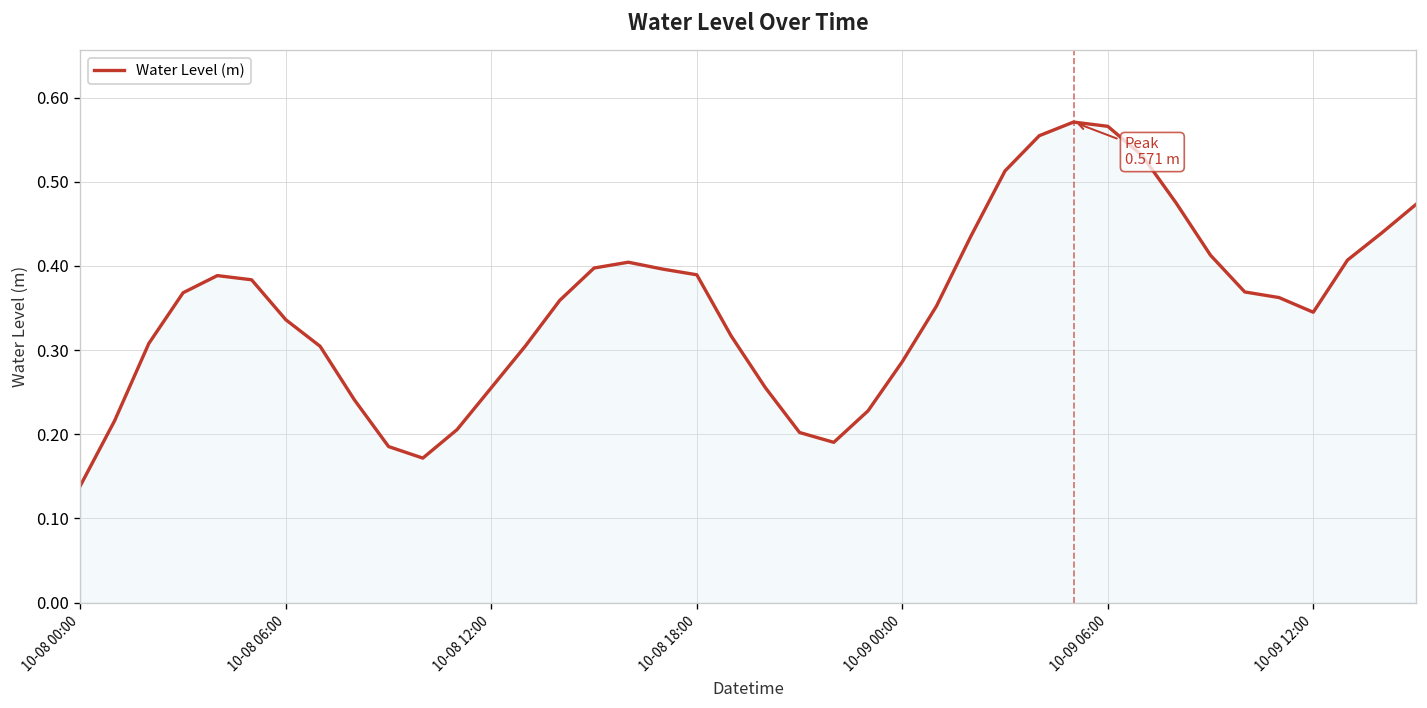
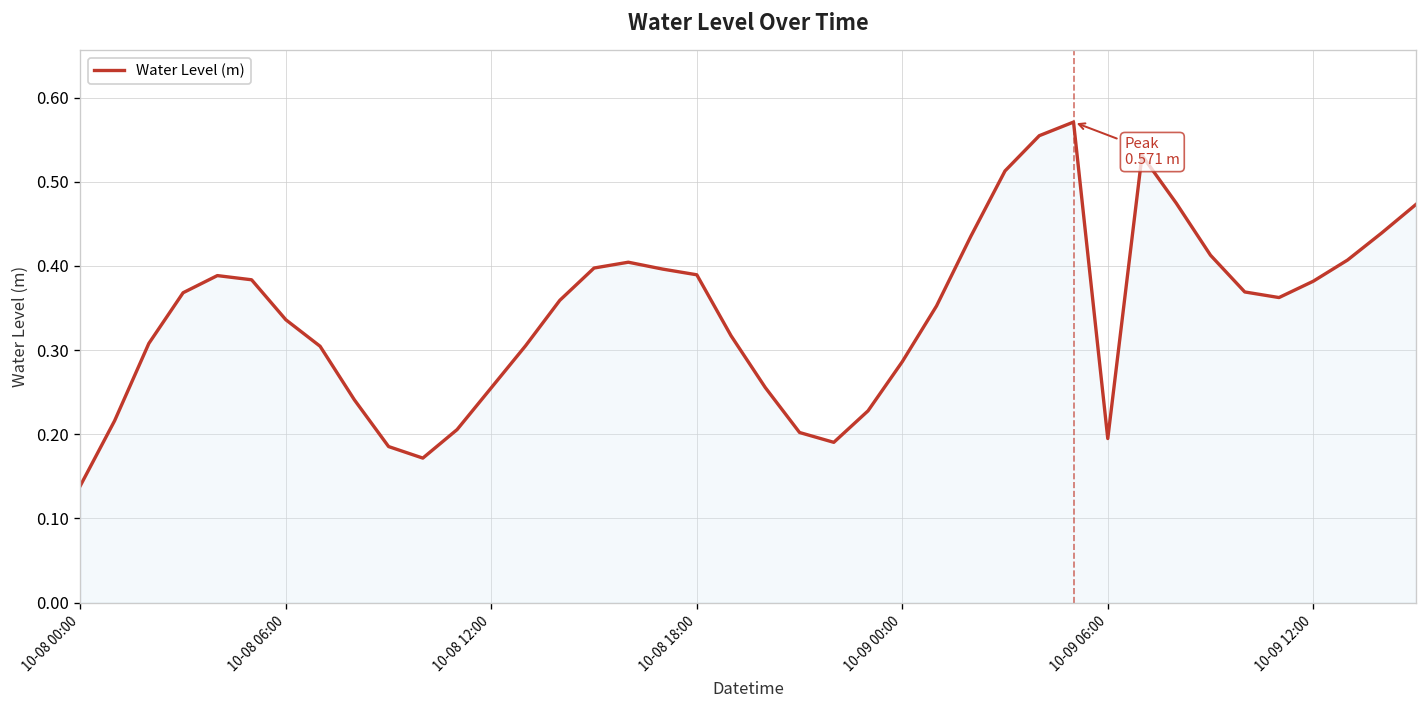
  {
    "10-08 00:00": 0.14,
    "10-08 06:00": 0.34,
    "10-08 12:00": 0.26,
    "10-08 18:00": 0.39,
    "10-09 00:00": 0.29,
-   "10-09 06:00": 0.57,
-   "10-09 12:00": 0.35
+   "10-09 06:00": 0.19,
+   "10-09 12:00": 0.38
  }
